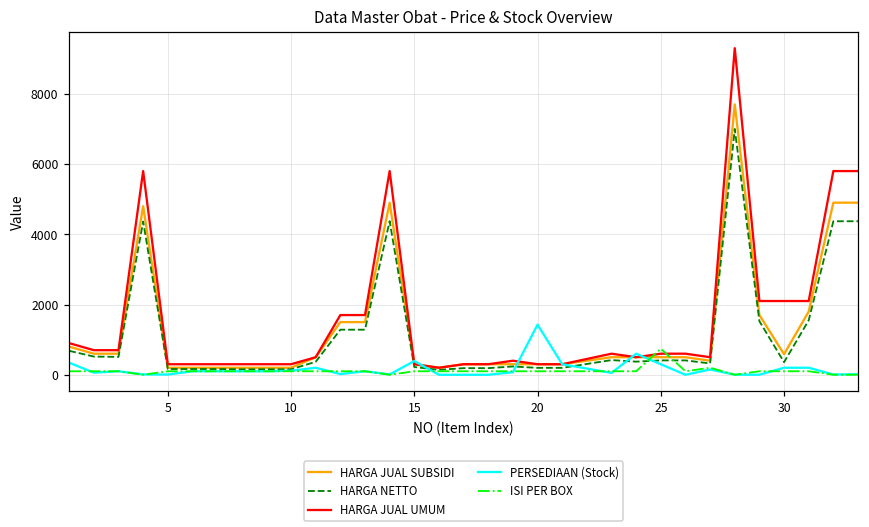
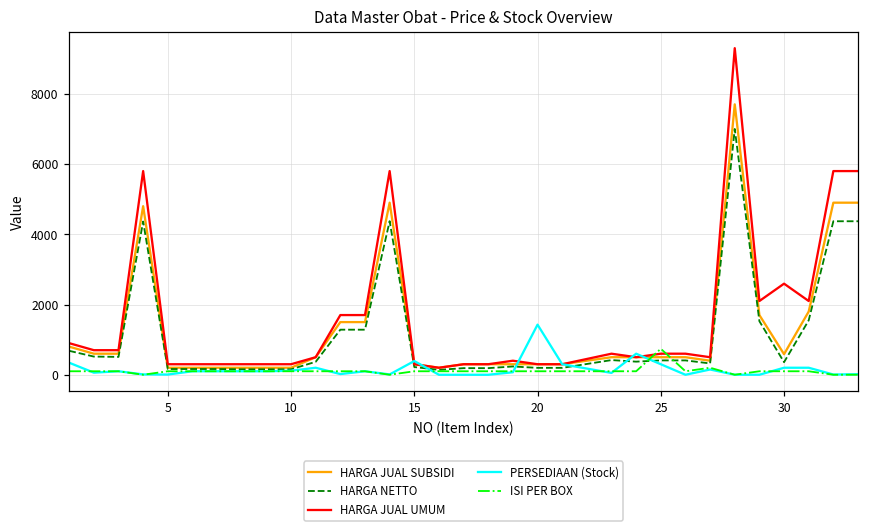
  {
    "HARGA JUAL SUBSIDI": {
      "25": 500,
      "30": 600
    },
    "HARGA NETTO": {
      "15": 200,
      "20": 200,
      "25": 400,
      "30": 400
    },
    "HARGA JUAL UMUM": {
      "5": 300,
      "10": 300,
      "25": 600,
-     "30": 2100
+     "30": 2600
    },
    "PERSEDIAAN (Stock)": {
      "5": 0,
      "15": 400,
      "20": 1400,
      "25": 300,
      "30": 200
    },
    "ISI PER BOX": {
      "15": 100,
      "20": 100,
      "25": 700,
      "30": 100
    }
  }
